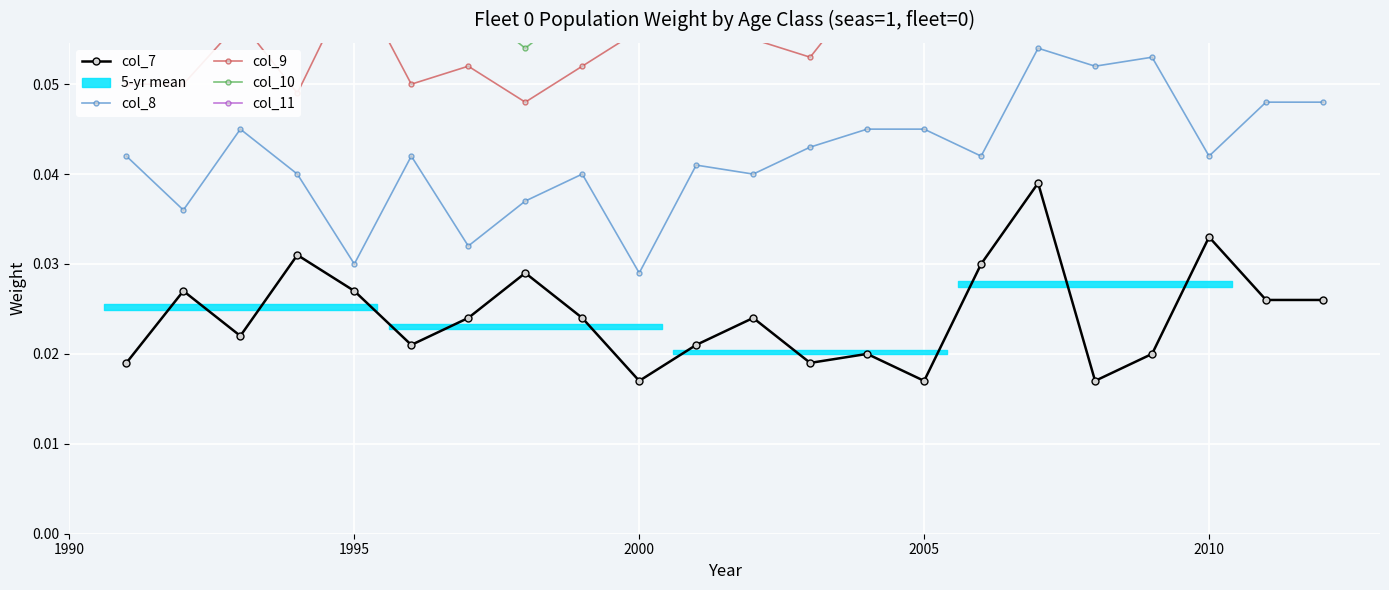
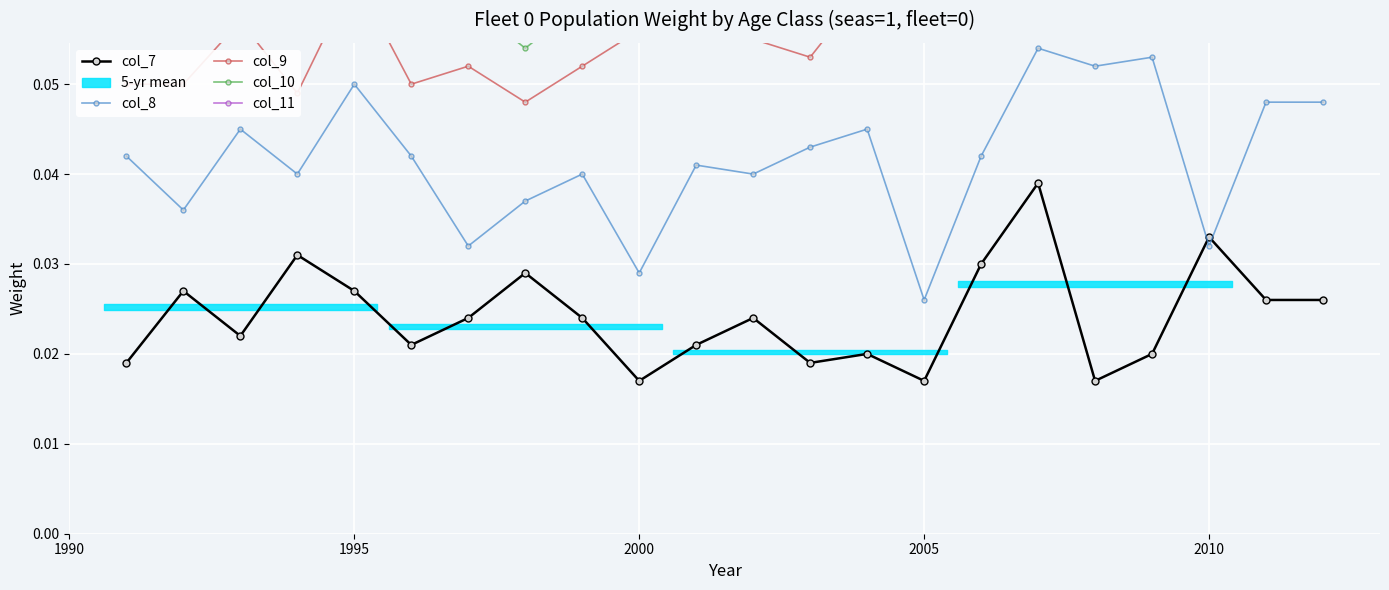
  {
    "col_7": {
      "1995": 0.027,
      "2000": 0.017,
      "2005": 0.017,
      "2010": 0.033
    },
    "col_8": {
-     "1995": 0.03,
+     "1995": 0.05,
      "2000": 0.029,
-     "2005": 0.045,
-     "2010": 0.042
+     "2005": 0.026,
+     "2010": 0.032
    }
  }
